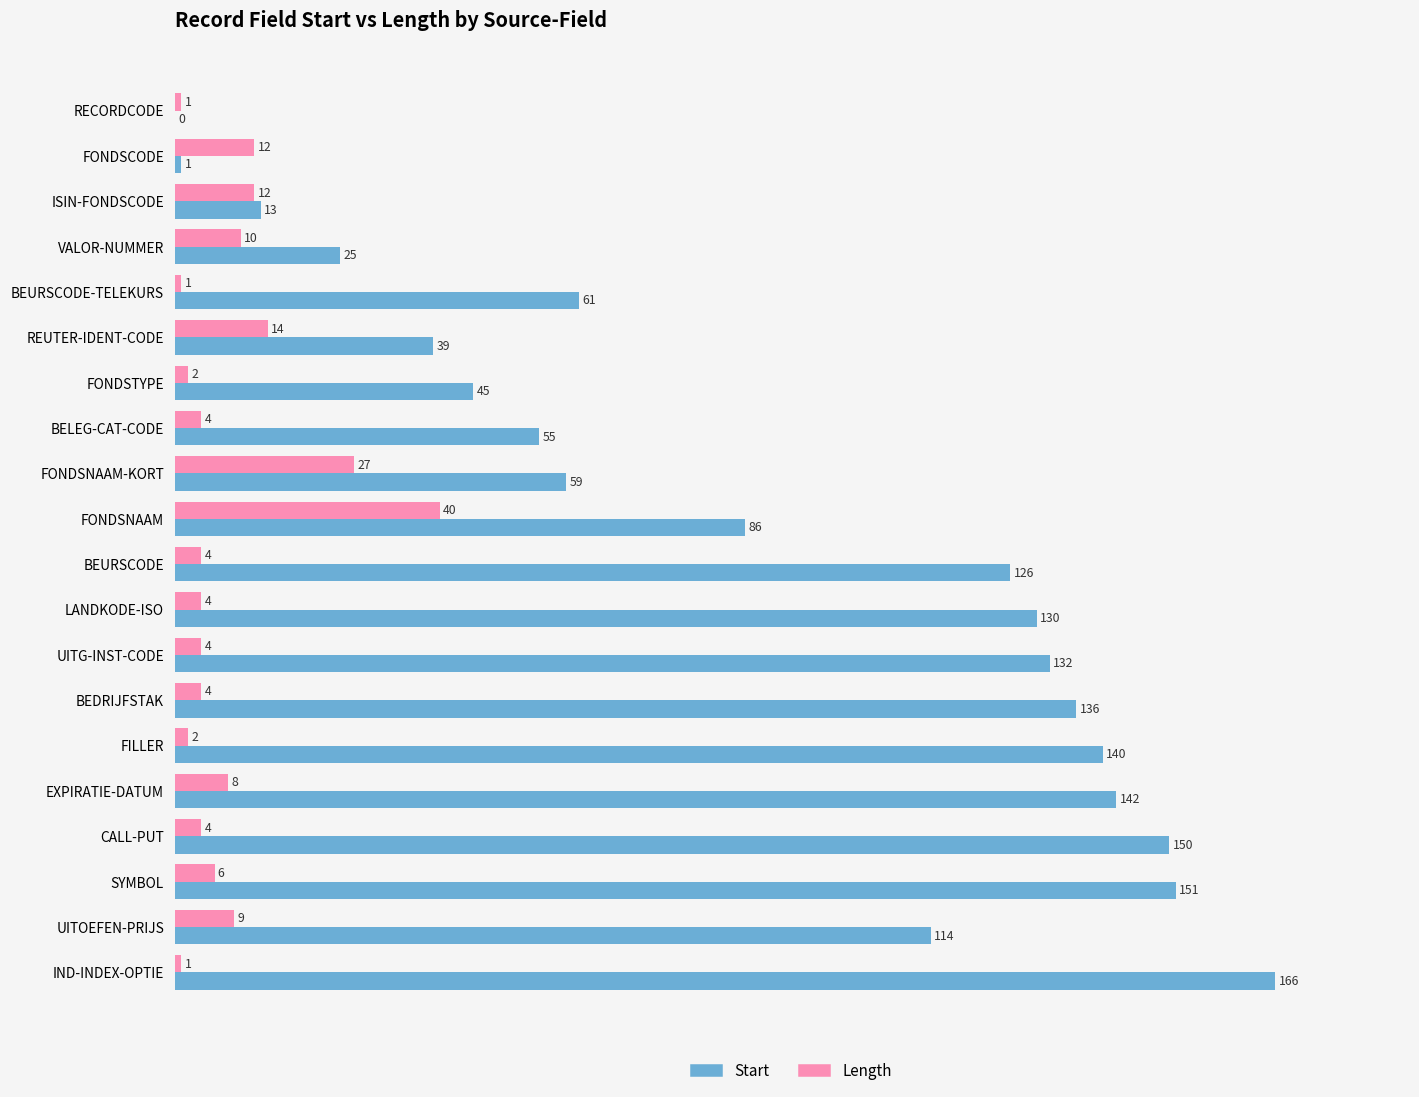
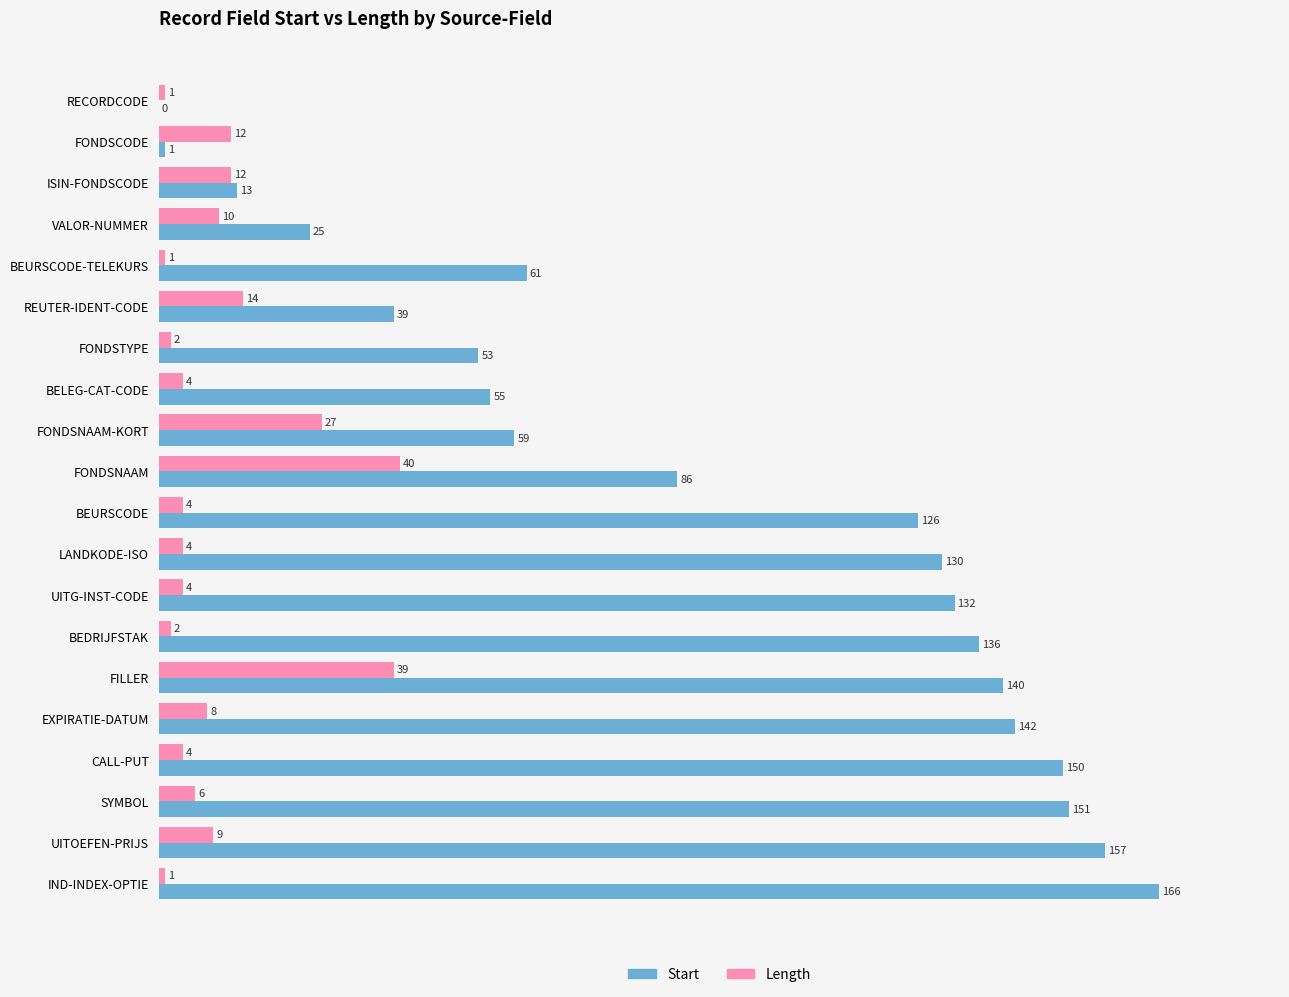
  {
    "Start": {
      "RECORDCODE": 0,
      "FONDSCODE": 1,
      "ISIN-FONDSCODE": 13,
      "VALOR-NUMMER": 25,
      "BEURSCODE-TELEKURS": 61,
      "REUTER-IDENT-CODE": 39,
-     "FONDSTYPE": 45,
+     "FONDSTYPE": 53,
      "BELEG-CAT-CODE": 55,
      "FONDSNAAM-KORT": 59,
      "FONDSNAAM": 86,
      "BEURSCODE": 126,
      "LANDKODE-ISO": 130,
      "UITG-INST-CODE": 132,
      "BEDRIJFSTAK": 136,
      "FILLER": 140,
      "EXPIRATIE-DATUM": 142,
      "CALL-PUT": 150,
      "SYMBOL": 151,
-     "UITOEFEN-PRIJS": 114,
+     "UITOEFEN-PRIJS": 157,
      "IND-INDEX-OPTIE": 166
    },
    "Length": {
      "RECORDCODE": 1,
      "FONDSCODE": 12,
      "ISIN-FONDSCODE": 12,
      "VALOR-NUMMER": 10,
      "BEURSCODE-TELEKURS": 1,
      "REUTER-IDENT-CODE": 14,
      "FONDSTYPE": 2,
      "BELEG-CAT-CODE": 4,
      "FONDSNAAM-KORT": 27,
      "FONDSNAAM": 40,
      "BEURSCODE": 4,
      "LANDKODE-ISO": 4,
      "UITG-INST-CODE": 4,
-     "BEDRIJFSTAK": 4,
-     "FILLER": 2,
+     "BEDRIJFSTAK": 2,
+     "FILLER": 39,
      "EXPIRATIE-DATUM": 8,
      "CALL-PUT": 4,
      "SYMBOL": 6,
      "UITOEFEN-PRIJS": 9,
      "IND-INDEX-OPTIE": 1
    }
  }
